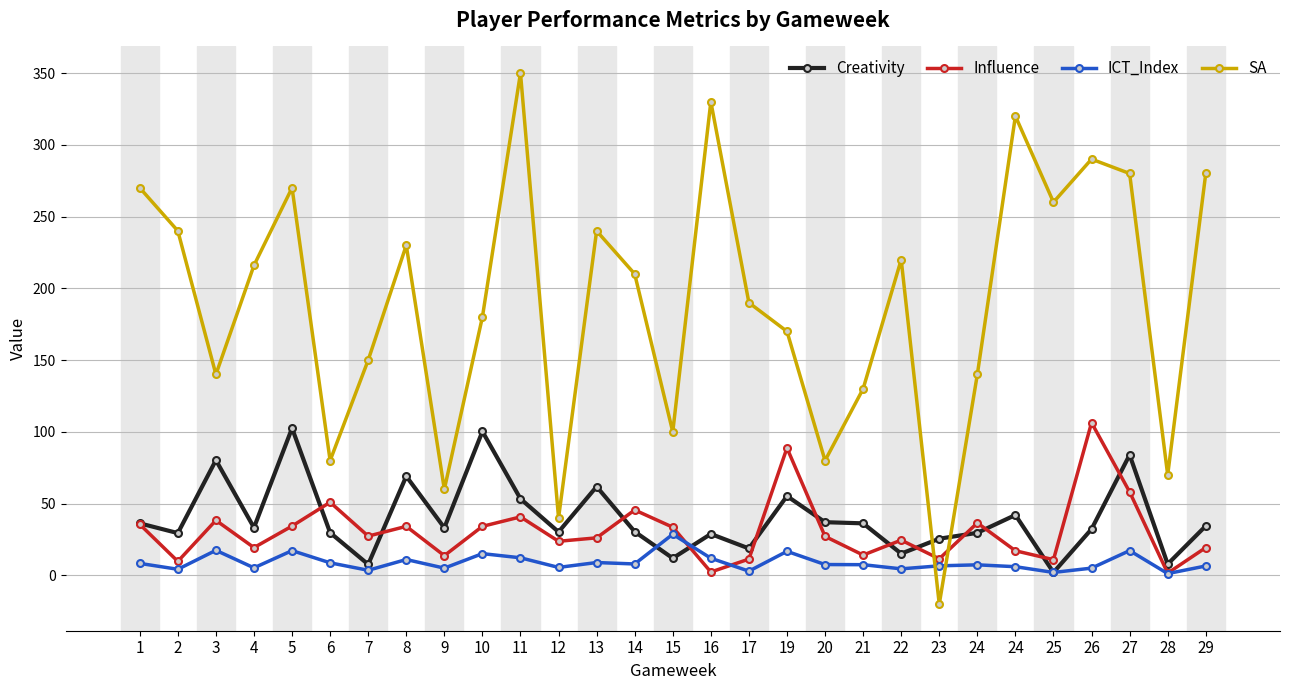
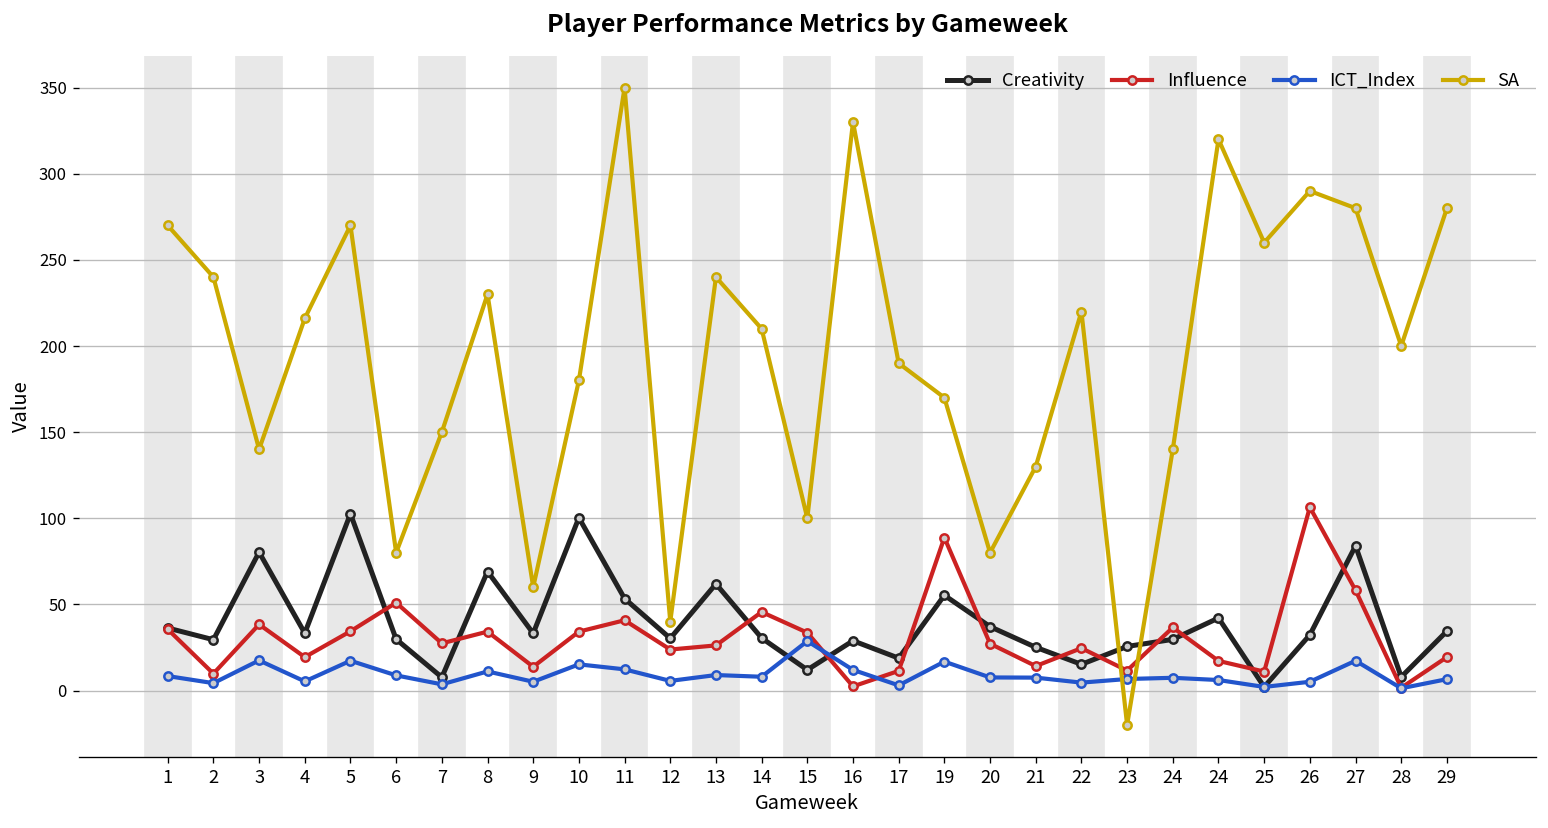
  {
    "Creativity": {
      "2": 30,
      "3": 80,
      "4": 33,
      "5": 103,
      "6": 30,
      "7": 8,
      "8": 69,
      "9": 33,
      "10": 100,
      "11": 53,
      "12": 30,
      "13": 62,
      "14": 31,
      "15": 12,
      "16": 29,
      "17": 19,
      "19": 55,
      "20": 37,
-     "21": 36,
+     "21": 25,
      "22": 15,
      "23": 26,
      "26": 32,
      "27": 84,
      "28": 8,
      "29": 35
    },
    "Influence": {
      "2": 10,
      "3": 38,
      "4": 19,
      "5": 34,
      "6": 51,
      "7": 27,
      "8": 34,
      "9": 14,
      "10": 34,
      "11": 41,
      "12": 24,
      "13": 26,
      "14": 46,
      "15": 34,
      "16": 2,
      "17": 11,
      "19": 89,
      "20": 27,
      "21": 14,
      "22": 25,
      "23": 12,
      "25": 11,
      "26": 106,
      "27": 58,
      "29": 19
    },
    "ICT_Index": {
      "1": 8,
      "2": 4,
      "3": 18,
      "4": 5,
      "5": 17,
      "6": 9,
      "7": 4,
      "8": 11,
      "9": 5,
      "10": 15,
      "11": 12,
      "12": 6,
      "13": 9,
      "14": 8,
      "15": 29,
      "16": 12,
      "17": 3,
      "19": 17,
      "20": 8,
      "21": 8,
      "22": 5,
      "23": 7,
      "26": 5,
      "27": 17,
      "29": 7
    },
    "SA": {
      "1": 270,
      "2": 240,
      "3": 140,
      "4": 216,
      "5": 270,
      "6": 80,
      "7": 150,
      "8": 230,
      "9": 60,
      "10": 180,
      "11": 350,
      "12": 40,
      "13": 240,
      "14": 210,
      "15": 100,
      "16": 330,
      "17": 190,
      "19": 170,
      "20": 80,
      "21": 130,
      "22": 220,
      "23": -20,
      "25": 260,
      "26": 290,
      "27": 280,
-     "28": 70,
+     "28": 200,
      "29": 280
    }
  }
